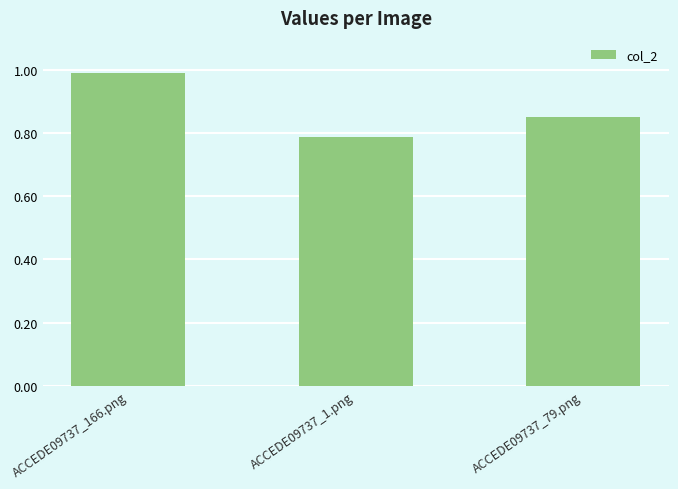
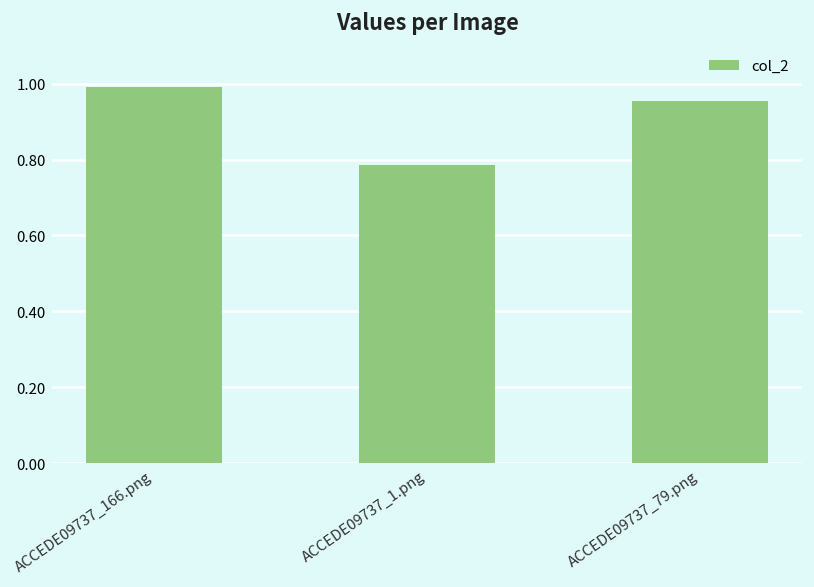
  {
    "ACCEDE09737_166.png": 0.99,
    "ACCEDE09737_1.png": 0.79,
-   "ACCEDE09737_79.png": 0.85
+   "ACCEDE09737_79.png": 0.95
  }
